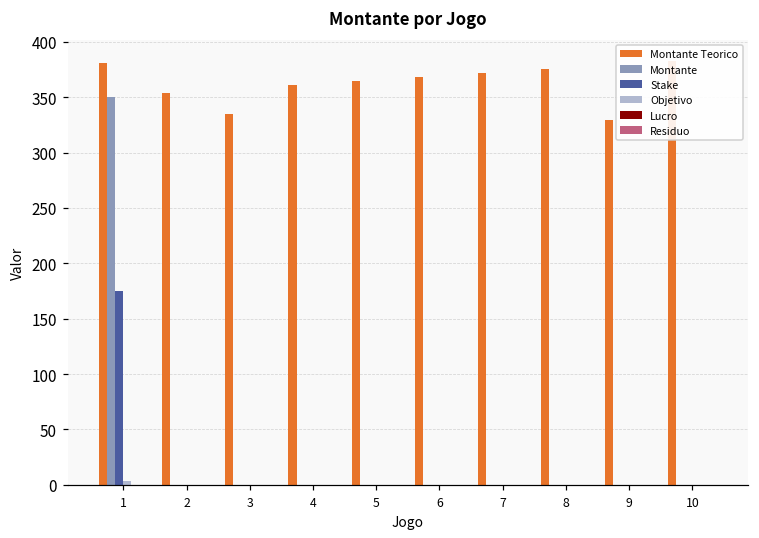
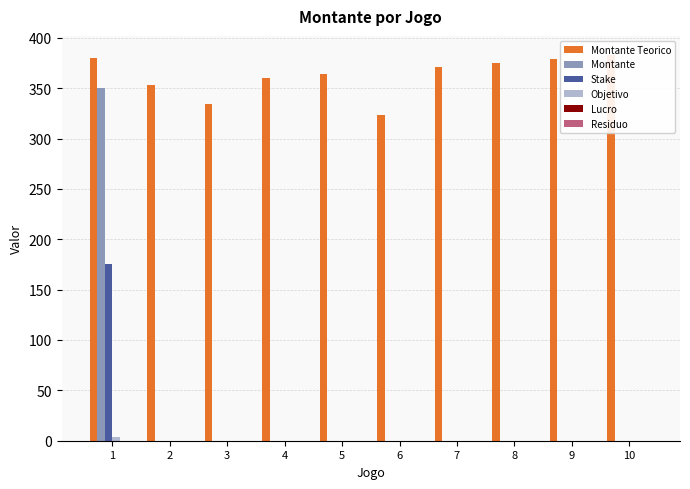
  {
    "Montante Teorico": {
      "1": 380,
      "2": 354,
      "3": 335,
      "4": 361,
      "5": 364,
-     "6": 368,
+     "6": 323,
      "7": 372,
      "8": 375,
-     "9": 329
+     "9": 379
    },
    "Stake": {
      "1": 175,
      "2": 0,
      "3": 0,
      "4": 0,
      "5": 0,
      "6": 0,
      "7": 0,
      "8": 0,
      "9": 0,
      "10": 0
    },
    "Lucro": {
      "1": 0,
      "2": 0,
      "3": 0,
      "4": 0,
      "5": 0,
      "6": 0,
      "7": 0,
      "8": 0,
      "9": 0,
      "10": 0
    },
    "Residuo": {
      "1": 0,
      "2": 0,
      "3": 0,
      "4": 0,
      "5": 0,
      "6": 0,
      "7": 0,
      "8": 0,
      "9": 0,
      "10": 0
    }
  }
